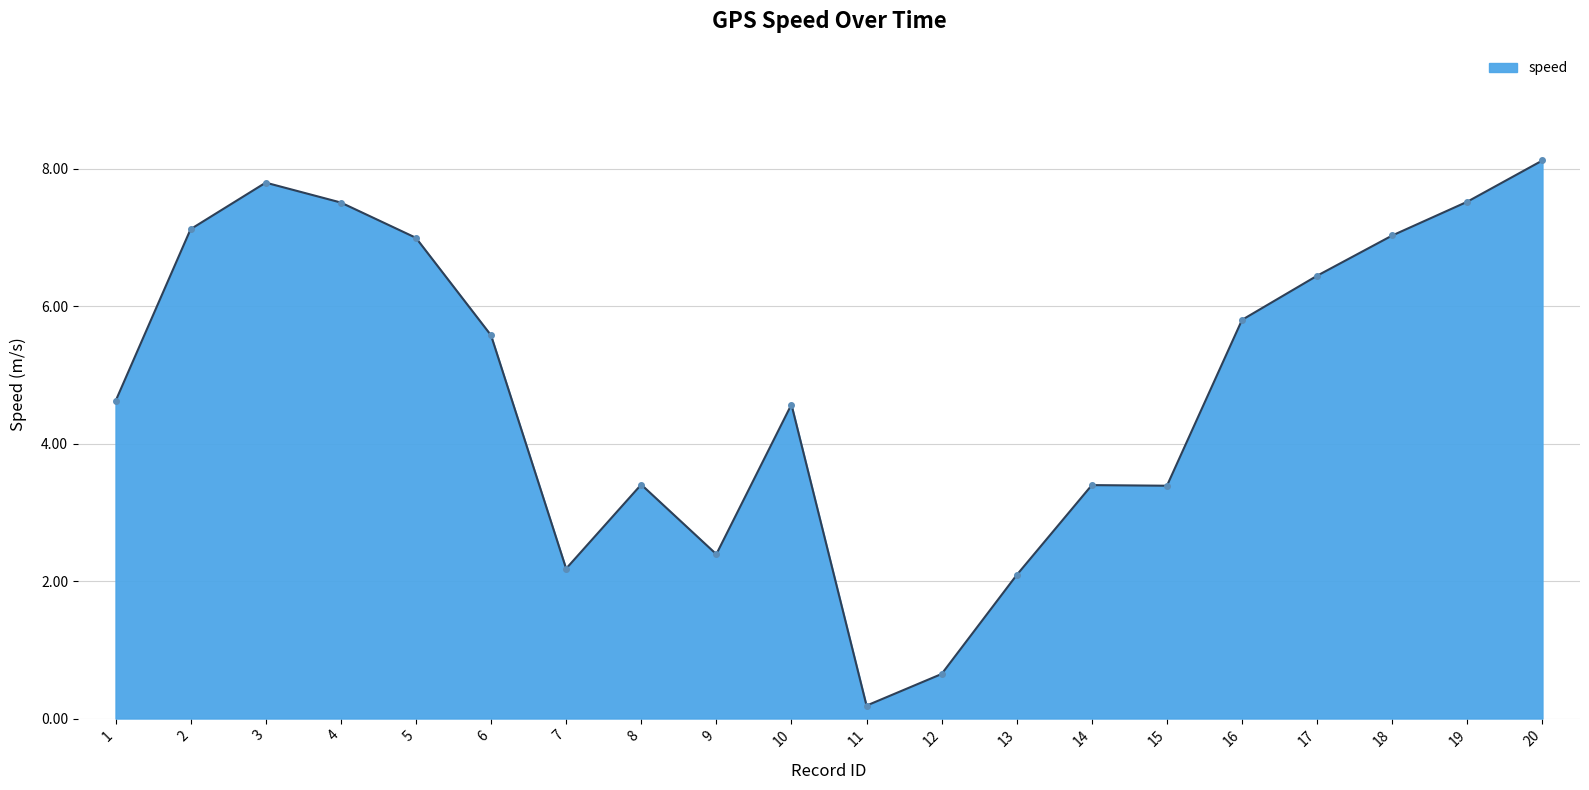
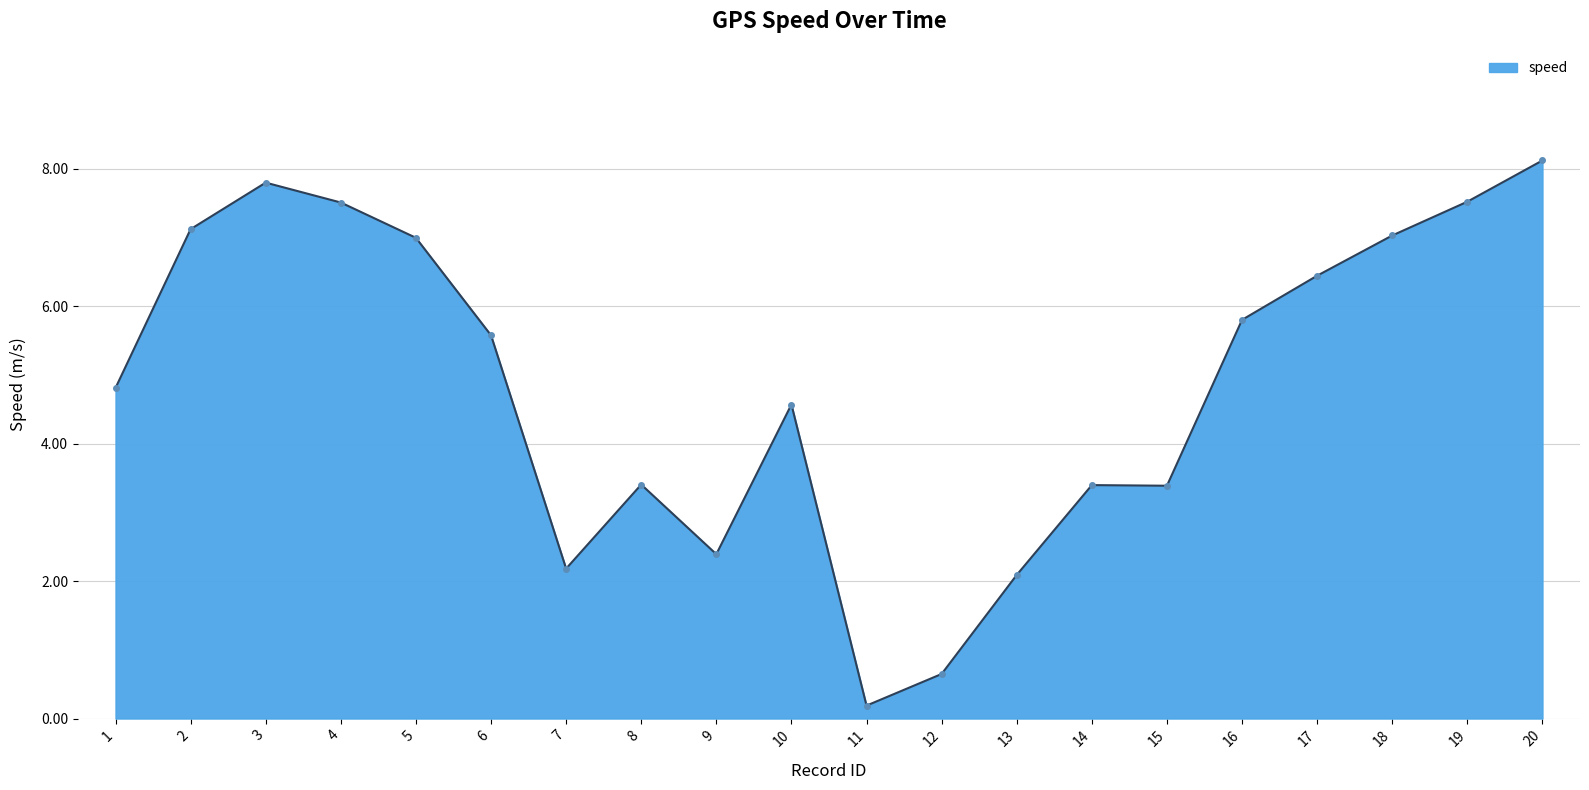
  {
-   "1": 4.6,
+   "1": 4.8,
    "2": 7.1,
    "3": 7.8,
    "4": 7.5,
    "5": 7.0,
    "6": 5.6,
    "7": 2.2,
    "8": 3.4,
    "9": 2.4,
    "10": 4.6,
    "11": 0.2,
    "12": 0.6,
    "13": 2.1,
    "14": 3.4,
    "15": 3.4,
    "16": 5.8,
    "17": 6.4,
    "18": 7.0,
    "19": 7.5,
    "20": 8.1
  }
